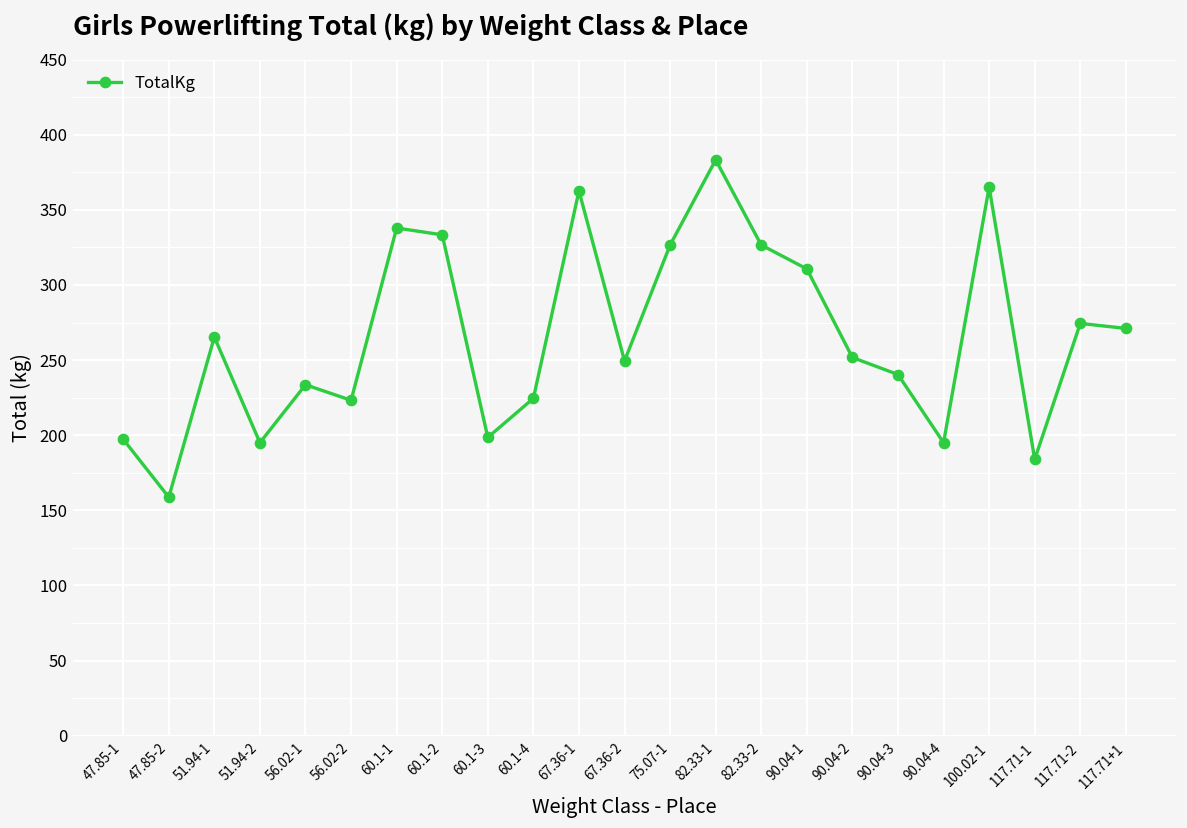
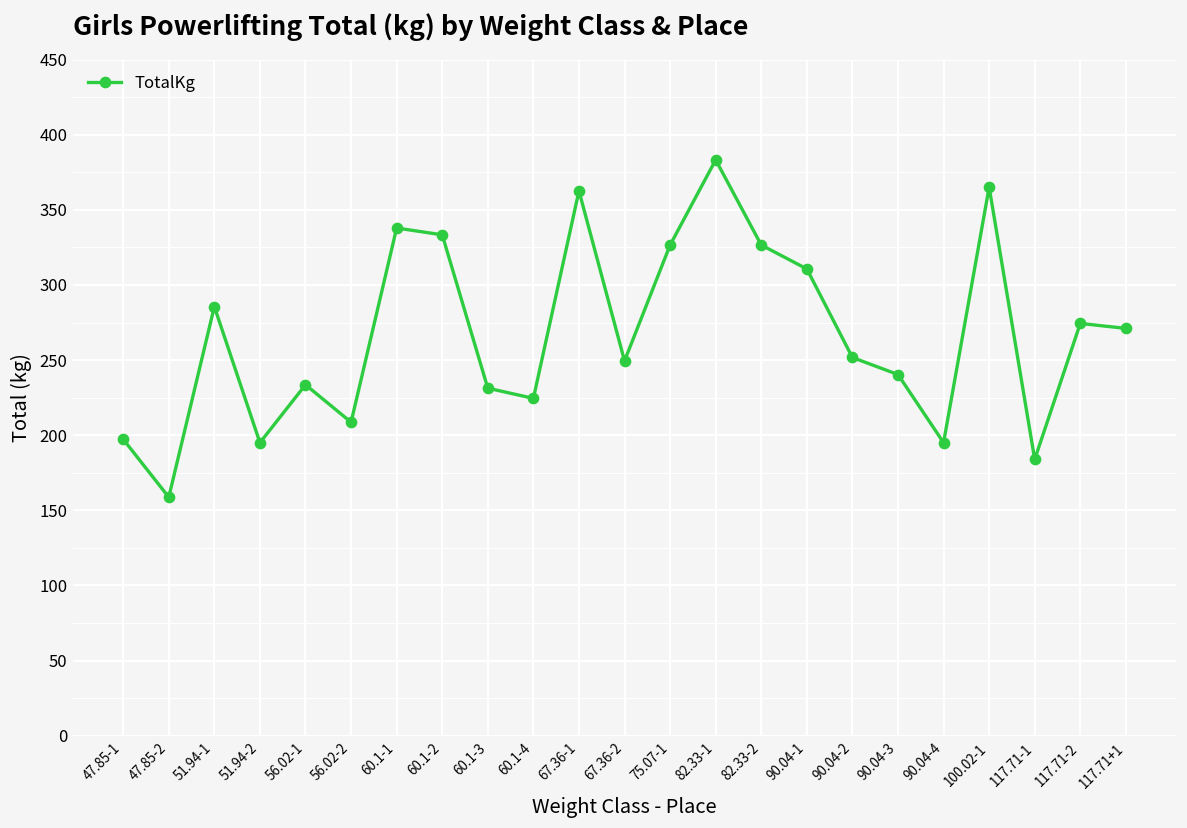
  {
    "47.85-1": 197,
    "47.85-2": 159,
-   "51.94-1": 265,
+   "51.94-1": 286,
    "51.94-2": 195,
    "56.02-1": 234,
-   "56.02-2": 223,
+   "56.02-2": 209,
    "60.1-1": 338,
    "60.1-2": 333,
-   "60.1-3": 199,
+   "60.1-3": 231,
    "60.1-4": 225,
    "67.36-1": 363,
    "67.36-2": 249,
    "75.07-1": 327,
    "82.33-1": 383,
    "82.33-2": 327,
    "90.04-1": 311,
    "90.04-2": 252,
    "90.04-3": 240,
    "90.04-4": 195,
    "100.02-1": 365,
    "117.71-1": 184,
    "117.71-2": 274,
    "117.71+1": 271
  }
